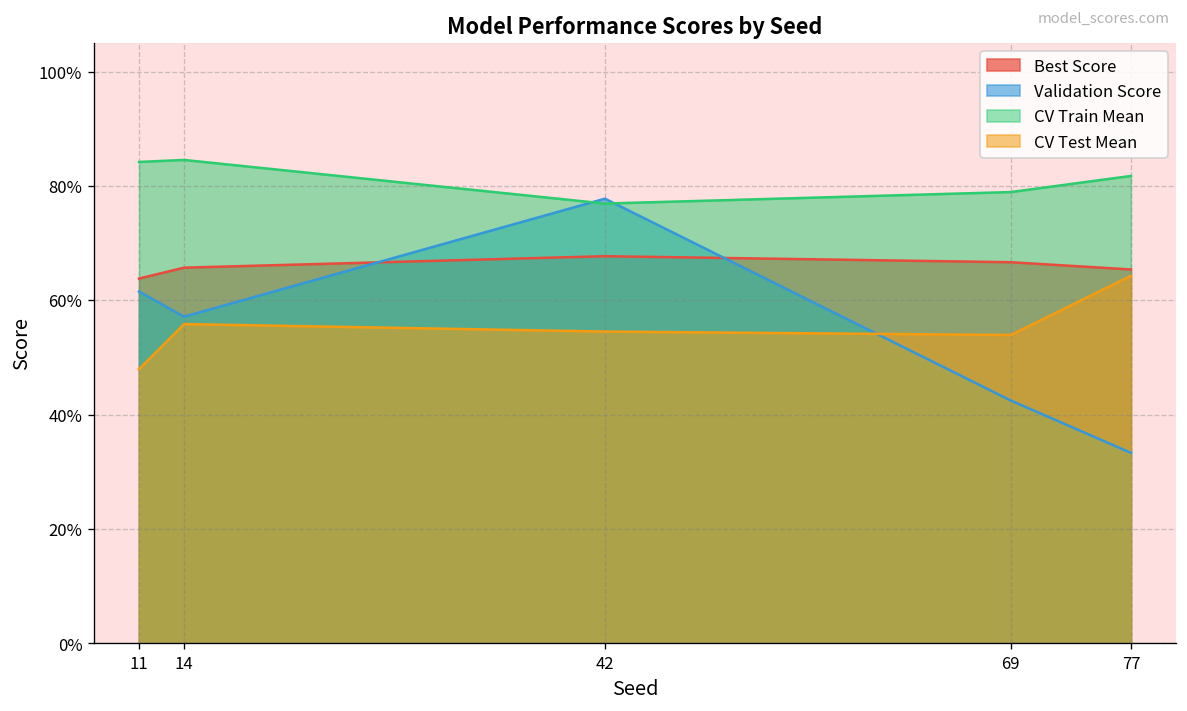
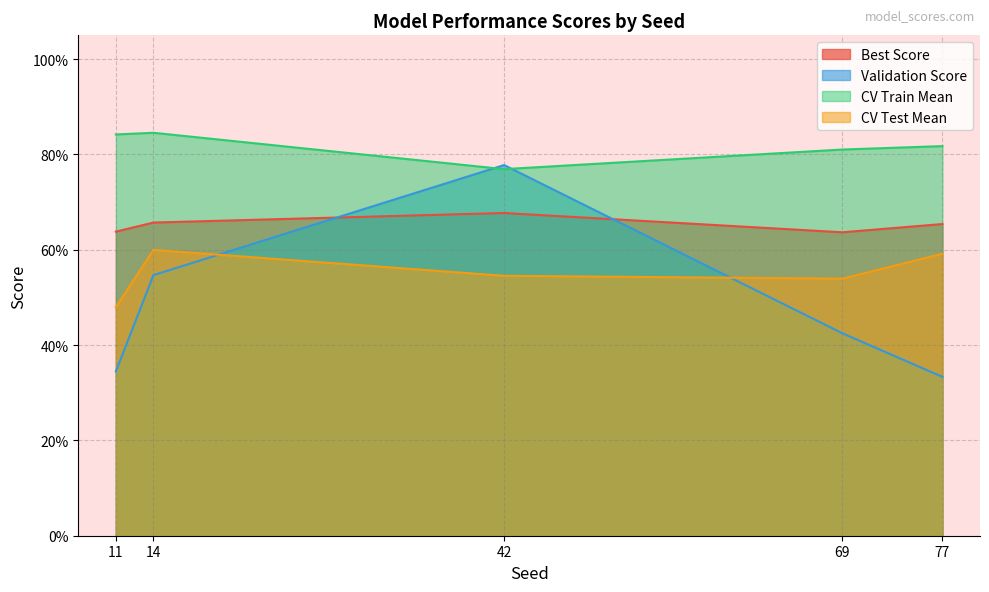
  {
    "Best Score": {
      "11": "64%",
      "14": "66%",
      "42": "68%",
-     "69": "67%",
+     "69": "64%",
      "77": "65%"
    },
    "Validation Score": {
-     "11": "62%",
-     "14": "57%",
+     "11": "34%",
+     "14": "55%",
      "42": "78%",
      "69": "42%",
      "77": "33%"
    },
    "CV Train Mean": {
      "11": "84%",
      "14": "85%",
      "42": "77%",
-     "69": "79%",
+     "69": "81%",
      "77": "82%"
    },
    "CV Test Mean": {
      "11": "48%",
-     "14": "56%",
+     "14": "60%",
      "42": "55%",
      "69": "54%",
-     "77": "64%"
+     "77": "59%"
    }
  }
